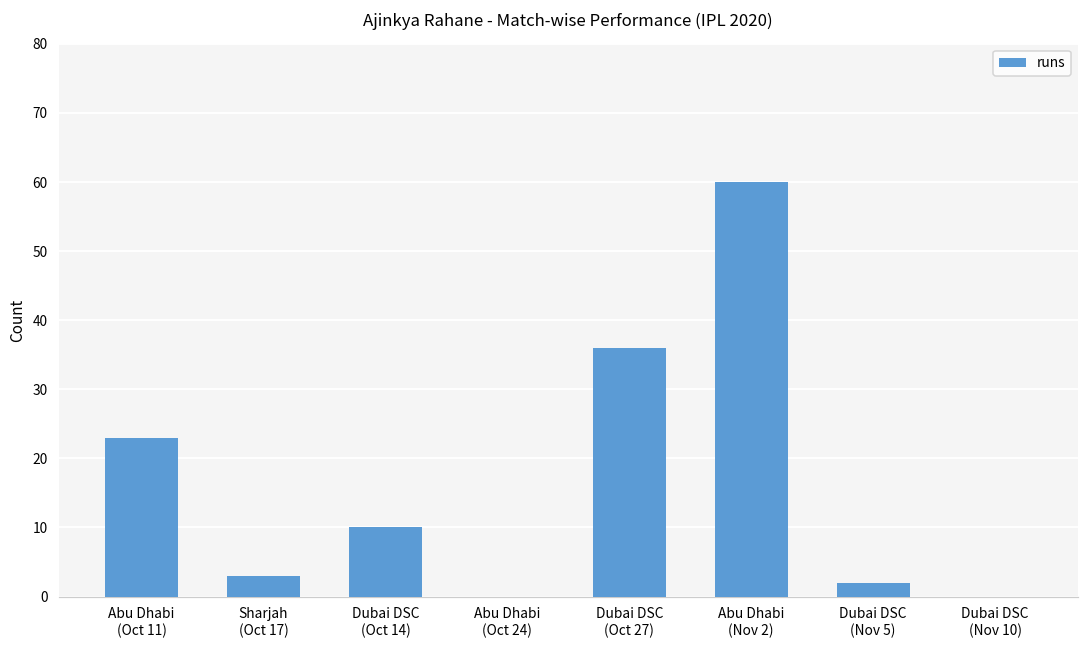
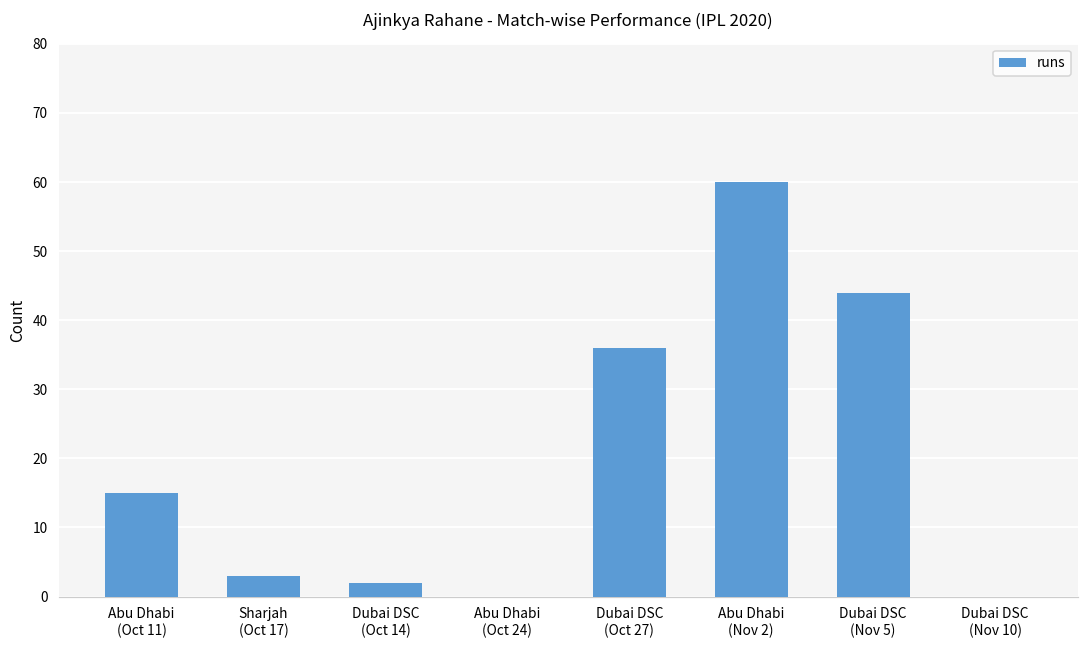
  {
-   "Abu Dhabi (Oct 11)": 23,
+   "Abu Dhabi (Oct 11)": 15,
    "Sharjah (Oct 17)": 3,
-   "Dubai DSC (Oct 14)": 10,
+   "Dubai DSC (Oct 14)": 2,
    "Abu Dhabi (Oct 24)": 0,
    "Dubai DSC (Oct 27)": 36,
    "Abu Dhabi (Nov 2)": 60,
-   "Dubai DSC (Nov 5)": 2,
+   "Dubai DSC (Nov 5)": 44,
    "Dubai DSC (Nov 10)": 0
  }
